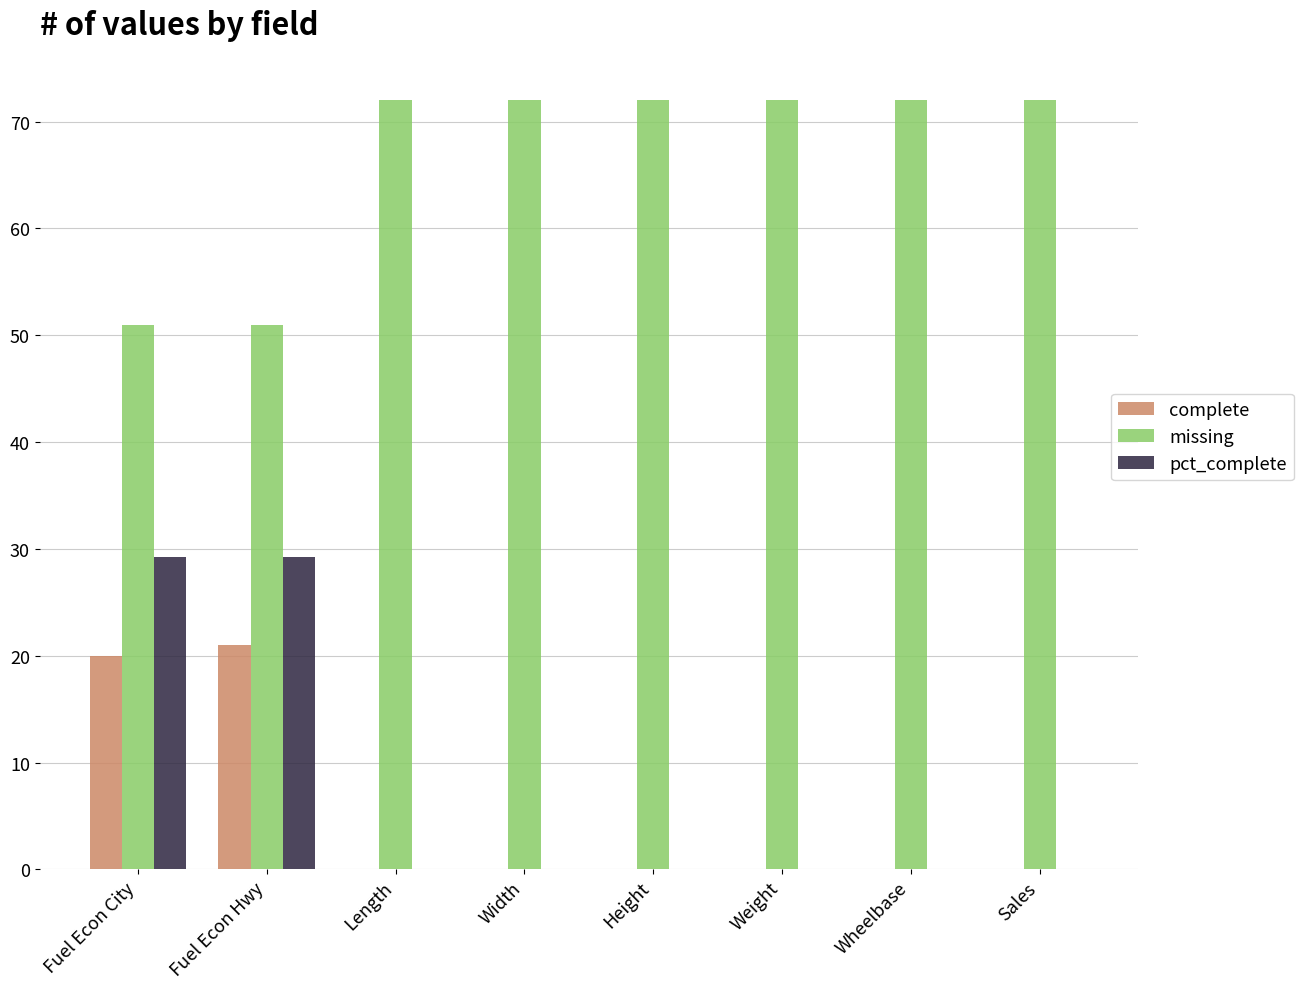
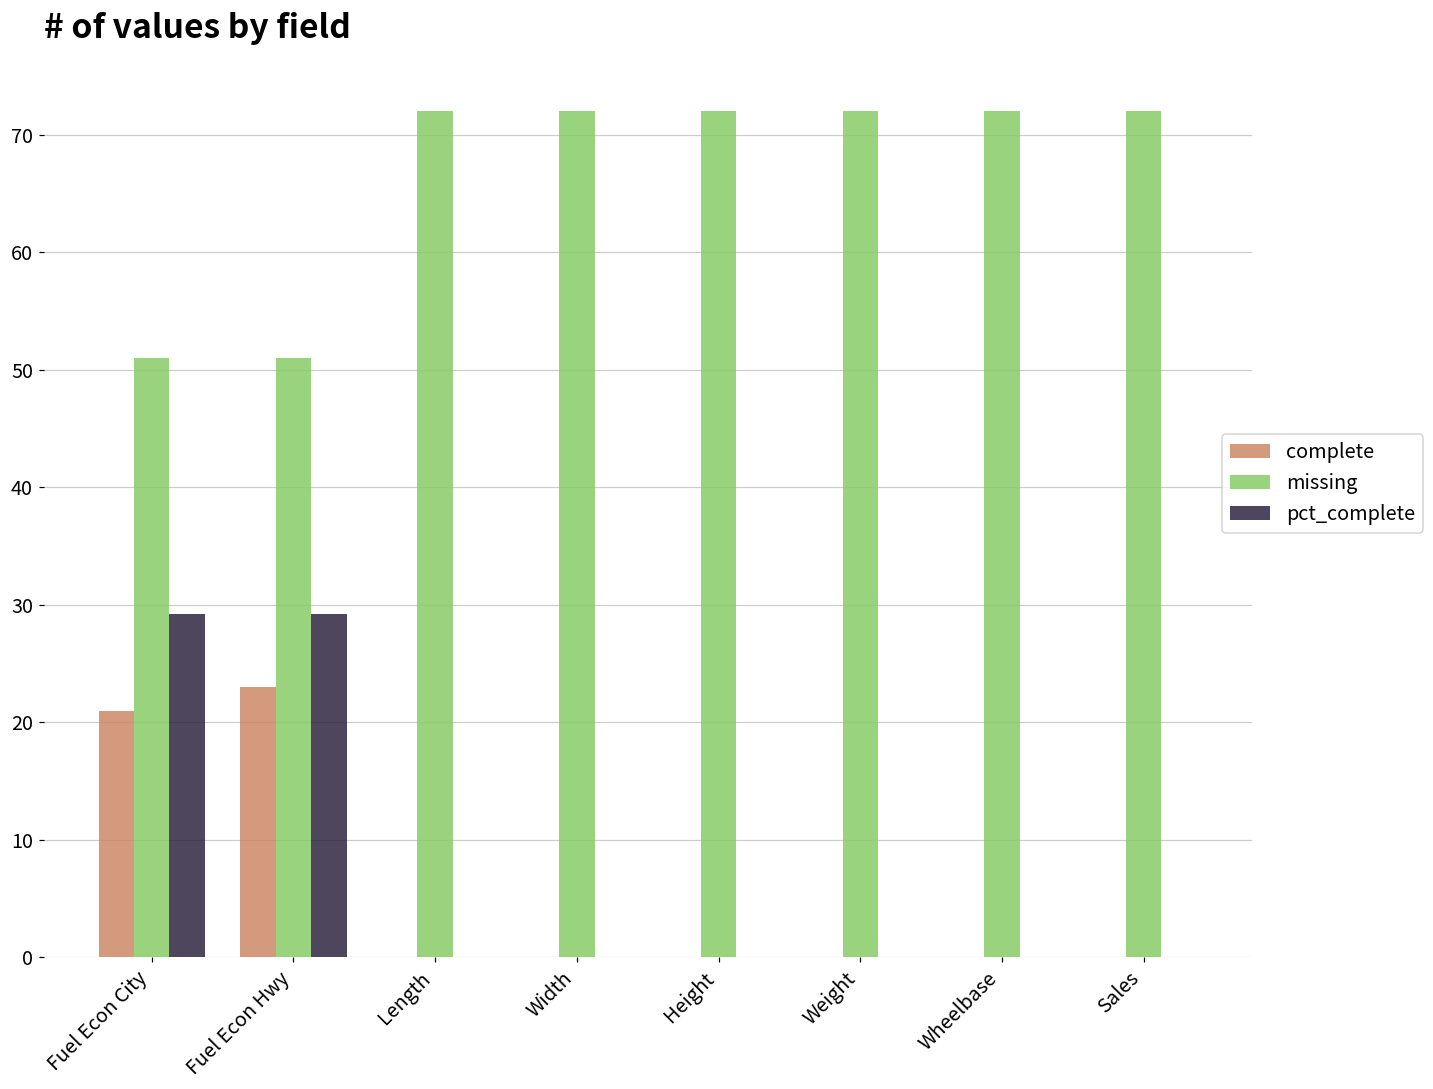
  {
    "complete": {
-     "Fuel Econ City": 20,
-     "Fuel Econ Hwy": 21,
+     "Fuel Econ City": 21,
+     "Fuel Econ Hwy": 23,
      "Length": 0,
      "Width": 0,
      "Height": 0,
      "Weight": 0,
      "Wheelbase": 0,
      "Sales": 0
    },
    "missing": {
      "Fuel Econ City": 51,
      "Fuel Econ Hwy": 51,
      "Length": 72,
      "Width": 72,
      "Height": 72,
      "Weight": 72,
      "Wheelbase": 72,
      "Sales": 72
    },
    "pct_complete": {
      "Fuel Econ City": 29,
      "Fuel Econ Hwy": 29,
      "Length": 0,
      "Width": 0,
      "Height": 0,
      "Weight": 0,
      "Wheelbase": 0,
      "Sales": 0
    }
  }
